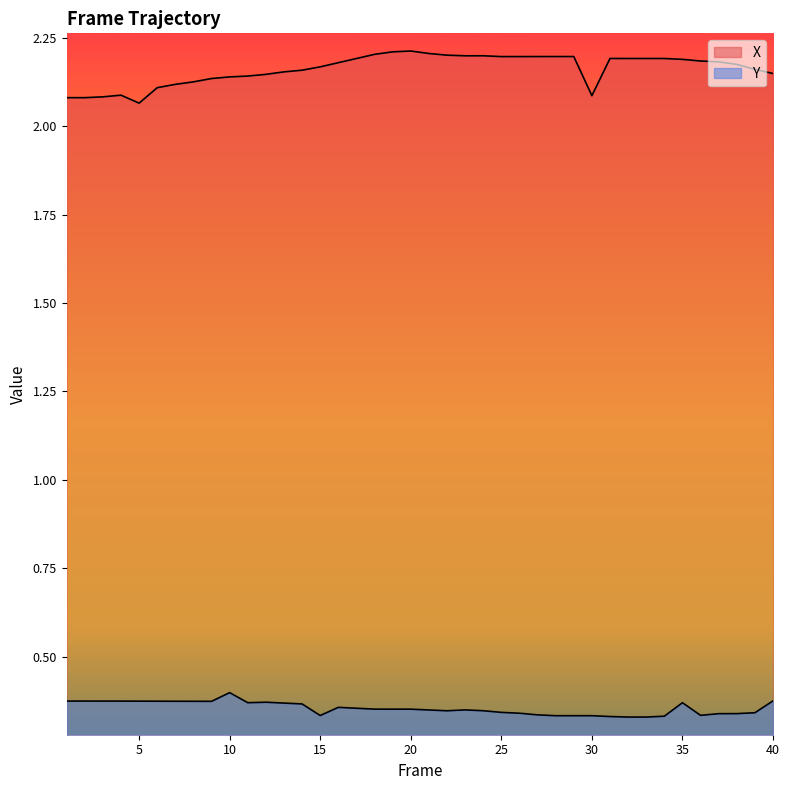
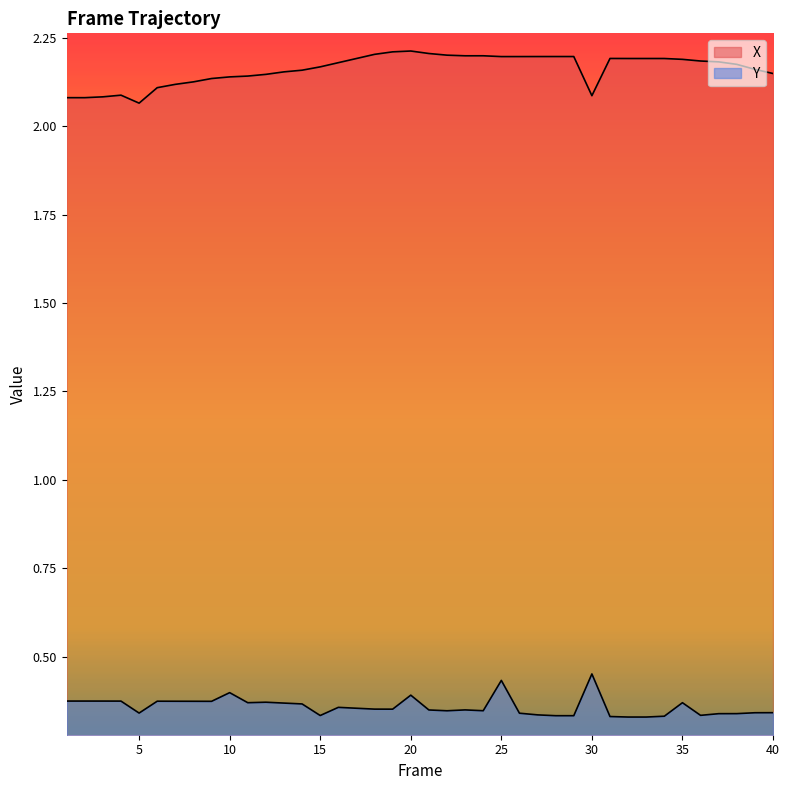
  {
    "X": {
      "5": 2.07,
      "10": 2.14,
      "15": 2.17,
      "20": 2.21,
      "25": 2.20,
      "30": 2.09,
      "35": 2.19,
      "40": 2.15
    },
    "Y": {
-     "5": 0.37,
+     "5": 0.34,
      "10": 0.40,
      "15": 0.33,
-     "20": 0.35,
-     "25": 0.34,
-     "30": 0.33,
+     "20": 0.39,
+     "25": 0.43,
+     "30": 0.45,
      "35": 0.37,
-     "40": 0.37
+     "40": 0.34
    }
  }
